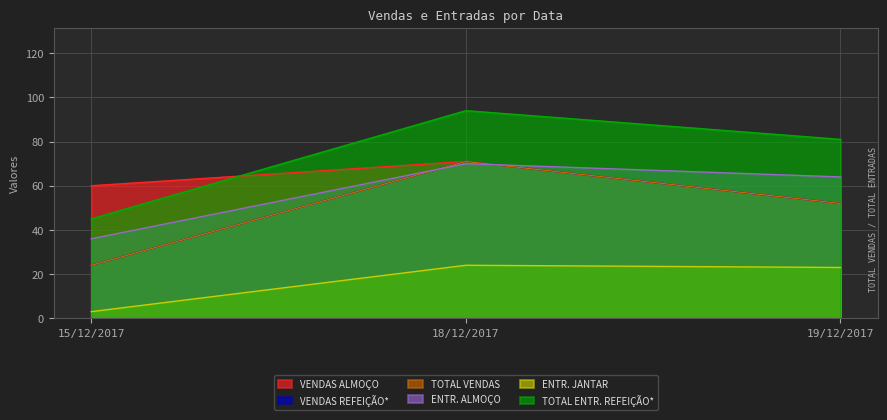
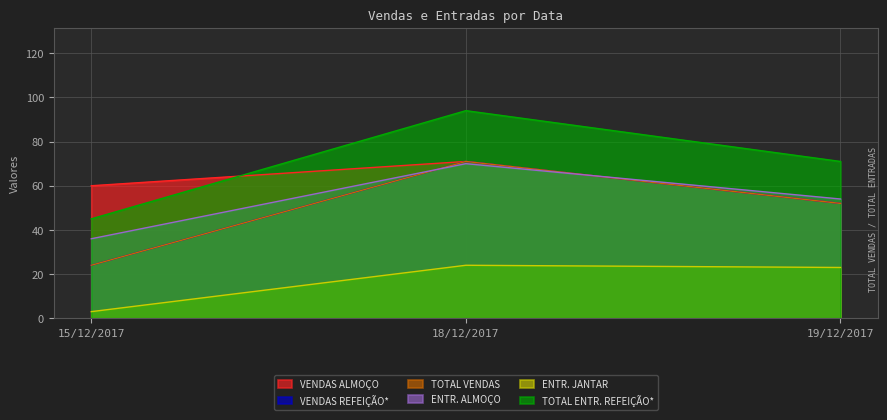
  {
    "VENDAS ALMOÇO": {
      "15/12/2017": 60
    },
    "TOTAL VENDAS": {
      "15/12/2017": 24
    },
    "ENTR. ALMOÇO": {
      "15/12/2017": 36,
-     "19/12/2017": 64
+     "19/12/2017": 54
    },
    "ENTR. JANTAR": {
      "15/12/2017": 3,
      "18/12/2017": 24,
      "19/12/2017": 23
    },
    "TOTAL ENTR. REFEIÇÃO*": {
      "15/12/2017": 45,
      "18/12/2017": 94,
-     "19/12/2017": 81
+     "19/12/2017": 71
    }
  }
